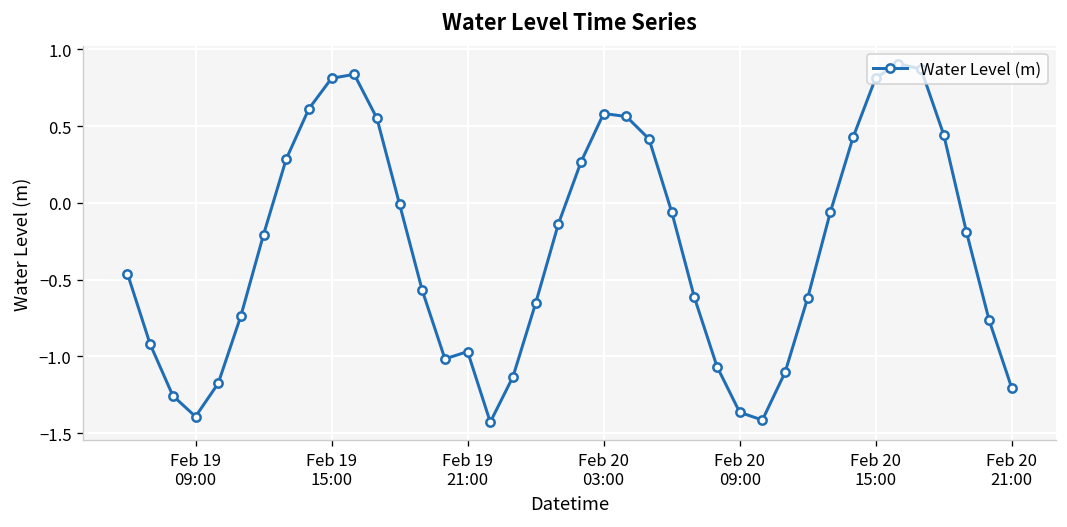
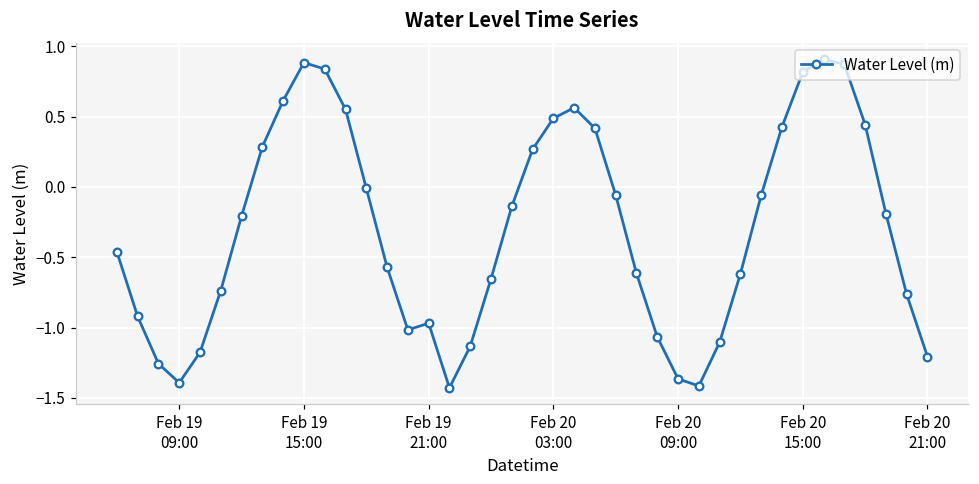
  {
    "Feb 19 09:00": -1.39,
-   "Feb 19 15:00": 0.81,
+   "Feb 19 15:00": 0.88,
    "Feb 19 21:00": -0.97,
-   "Feb 20 03:00": 0.58,
+   "Feb 20 03:00": 0.49,
    "Feb 20 09:00": -1.36,
    "Feb 20 21:00": -1.21
  }
